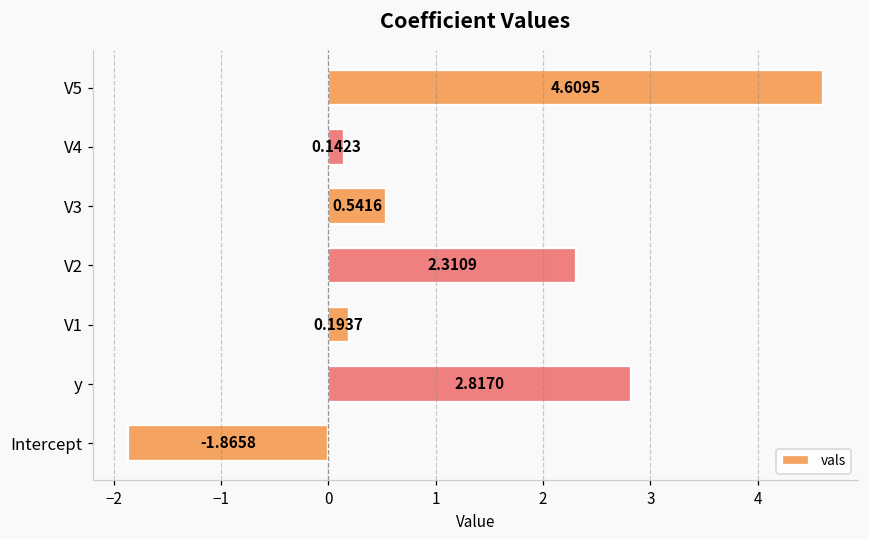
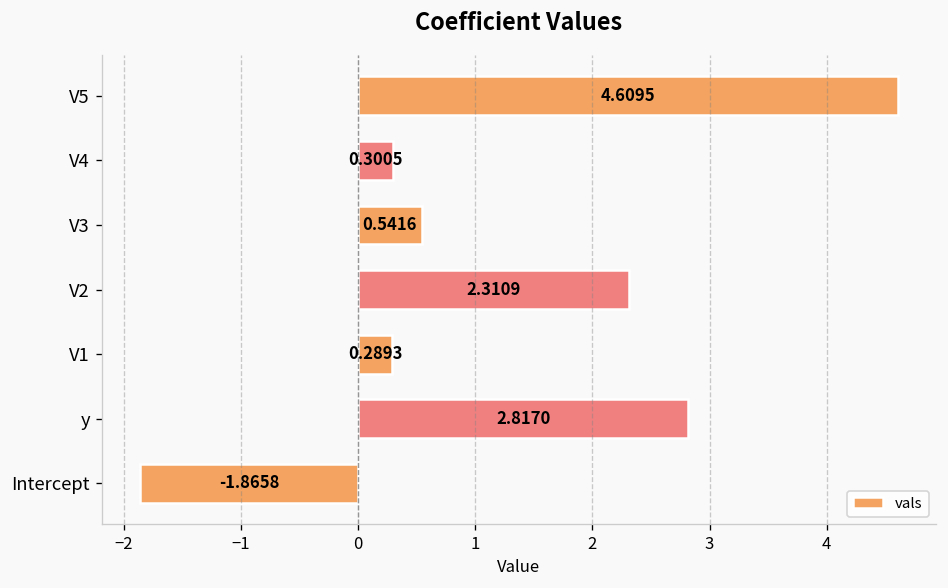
  {
    "V5": 4.6095,
-   "V4": 0.1423,
+   "V4": 0.3005,
    "V3": 0.5416,
    "V2": 2.3109,
-   "V1": 0.1937,
+   "V1": 0.2893,
    "y": 2.8170,
    "Intercept": -1.8658
  }
